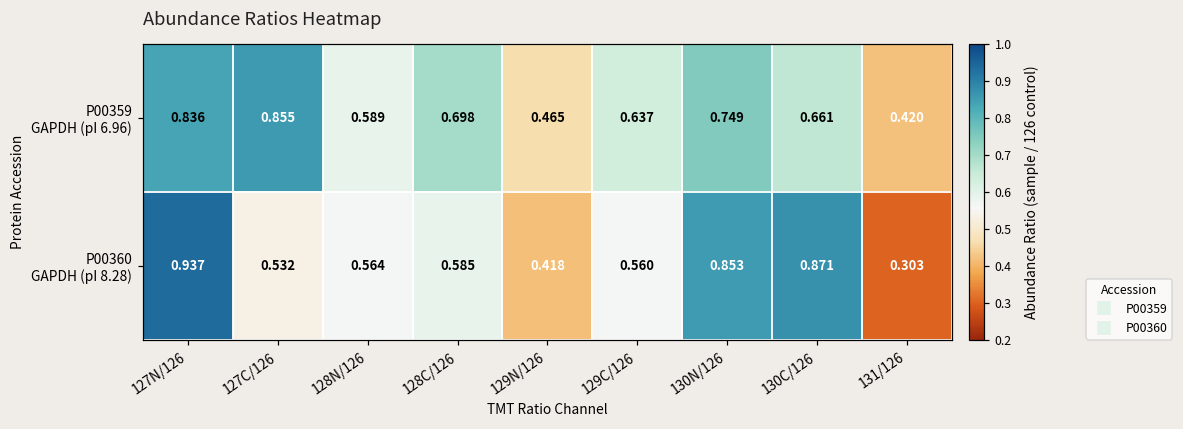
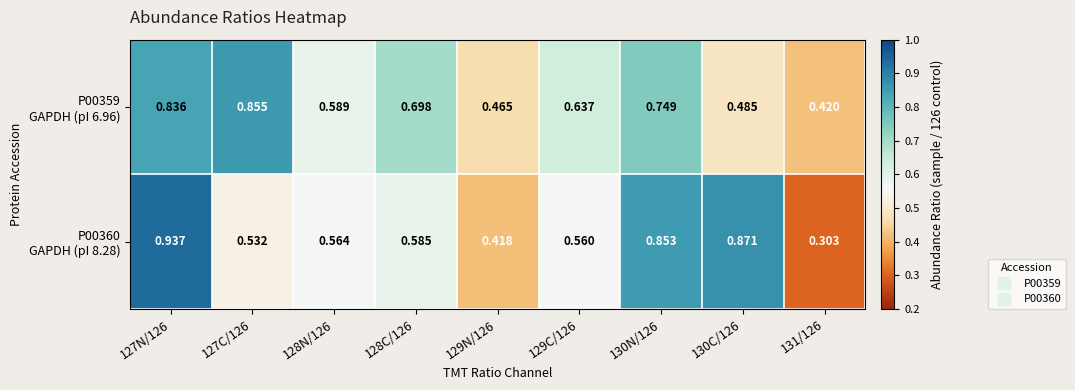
  {
    "P00359 GAPDH (pI 6.96)": {
      "127N/126": 0.836,
      "127C/126": 0.855,
      "128N/126": 0.589,
      "128C/126": 0.698,
      "129N/126": 0.465,
      "129C/126": 0.637,
      "130N/126": 0.749,
-     "130C/126": 0.661,
+     "130C/126": 0.485,
      "131/126": 0.420
    },
    "P00360 GAPDH (pI 8.28)": {
      "127N/126": 0.937,
      "127C/126": 0.532,
      "128N/126": 0.564,
      "128C/126": 0.585,
      "129N/126": 0.418,
      "129C/126": 0.560,
      "130N/126": 0.853,
      "130C/126": 0.871,
      "131/126": 0.303
    }
  }
